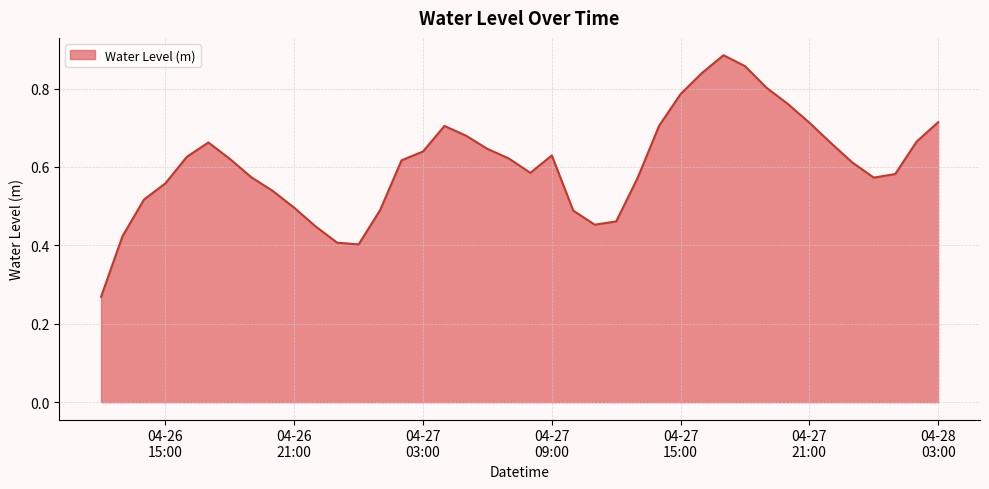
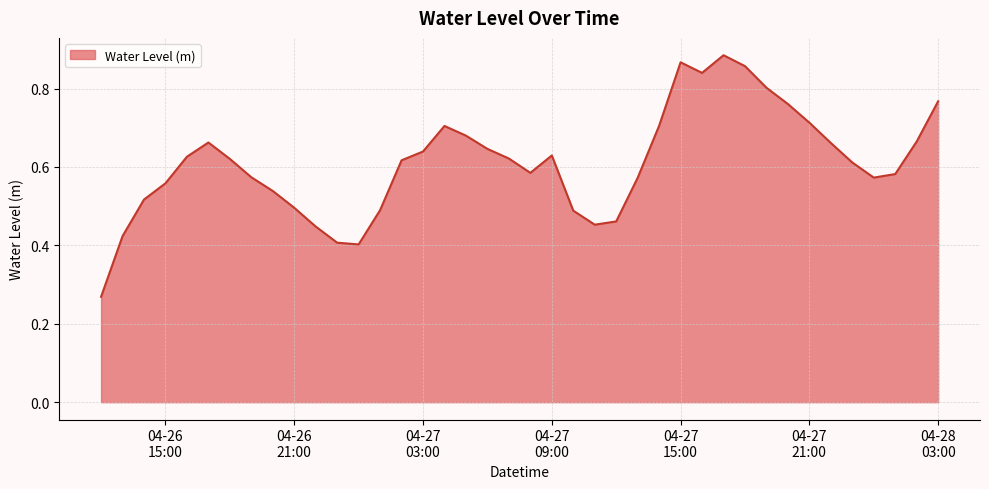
  {
    "04-26 15:00": 0.56,
    "04-26 21:00": 0.50,
    "04-27 03:00": 0.64,
    "04-27 09:00": 0.63,
-   "04-27 15:00": 0.79,
+   "04-27 15:00": 0.87,
    "04-27 21:00": 0.71,
-   "04-28 03:00": 0.71
+   "04-28 03:00": 0.77
  }
